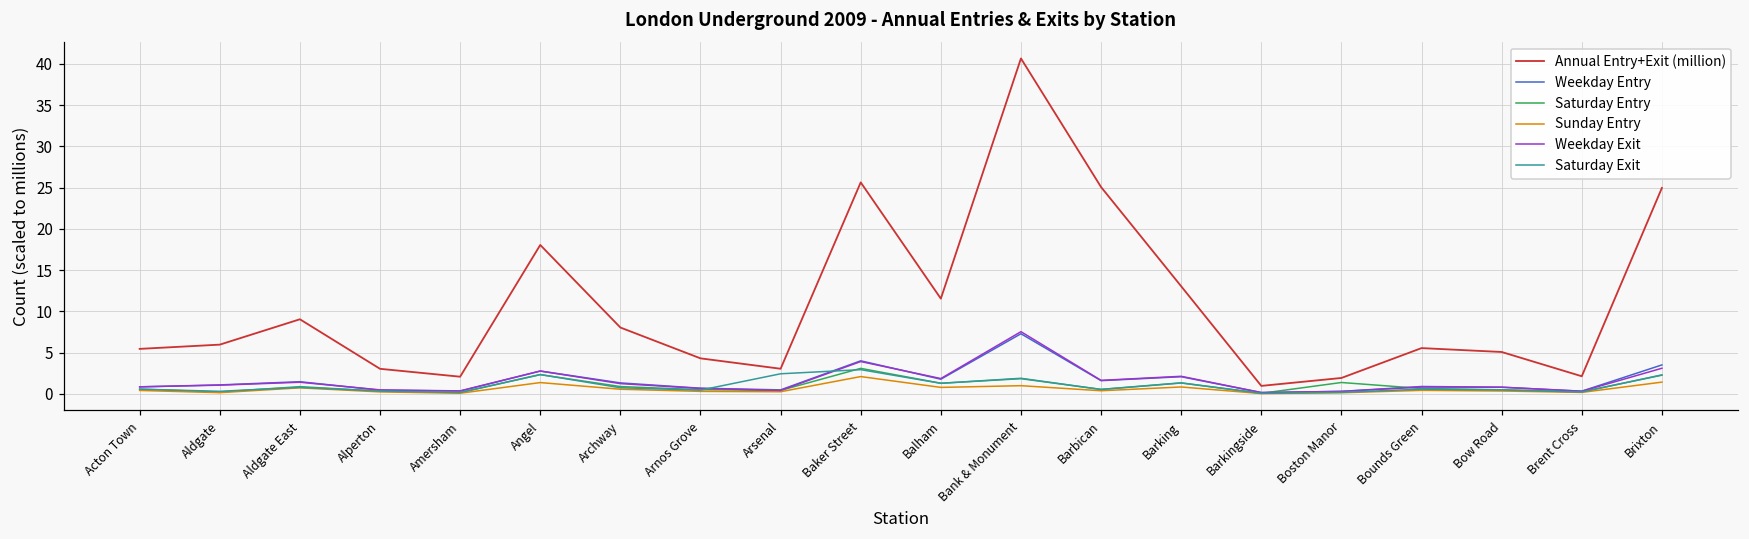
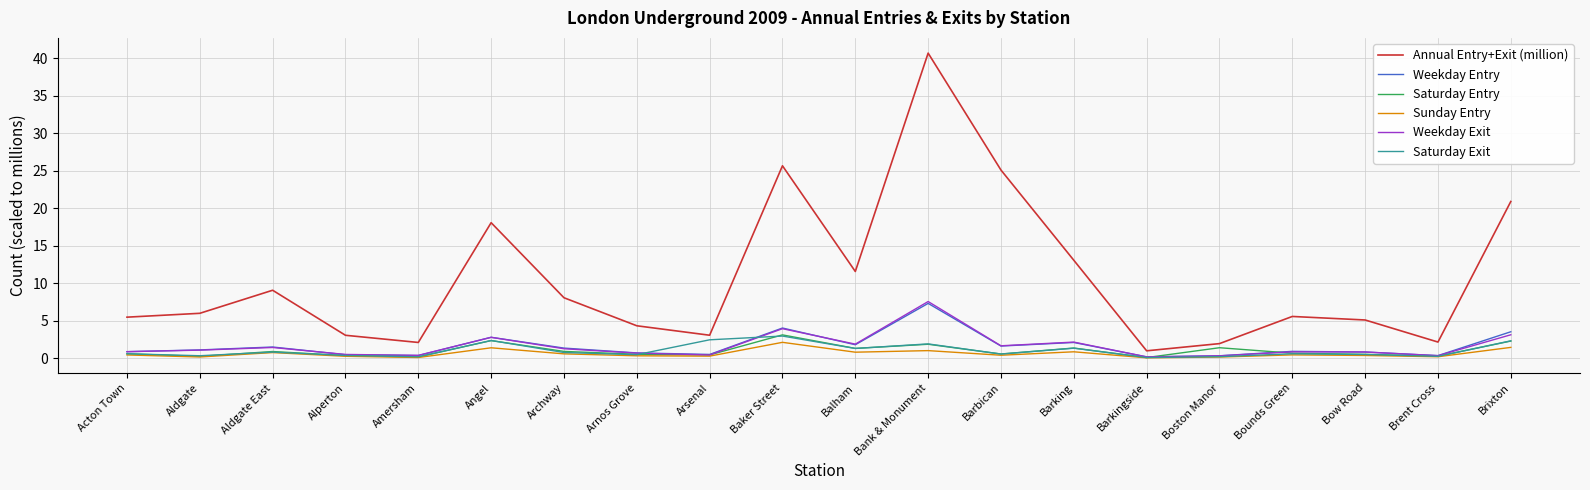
  {
    "Annual Entry+Exit (million)": {
      "Acton Town": 5,
      "Aldgate": 6,
      "Aldgate East": 9,
      "Alperton": 3,
      "Amersham": 2,
      "Angel": 18,
      "Archway": 8,
      "Arnos Grove": 4,
      "Arsenal": 3,
      "Baker Street": 26,
      "Balham": 12,
      "Bank & Monument": 41,
      "Barbican": 25,
      "Barking": 13,
      "Barkingside": 1,
      "Boston Manor": 2,
      "Bounds Green": 6,
      "Bow Road": 5,
      "Brent Cross": 2,
-     "Brixton": 25
+     "Brixton": 21
    },
    "Weekday Entry": {
      "Brixton": 4
    },
    "Saturday Entry": {
      "Boston Manor": 1
    },
    "Sunday Entry": {
      "Angel": 1,
      "Baker Street": 2,
      "Balham": 1,
      "Bank & Monument": 1,
      "Barking": 1,
      "Brixton": 1
    },
    "Weekday Exit": {
      "Brixton": 3
    },
    "Saturday Exit": {
      "Arsenal": 2
    }
  }
